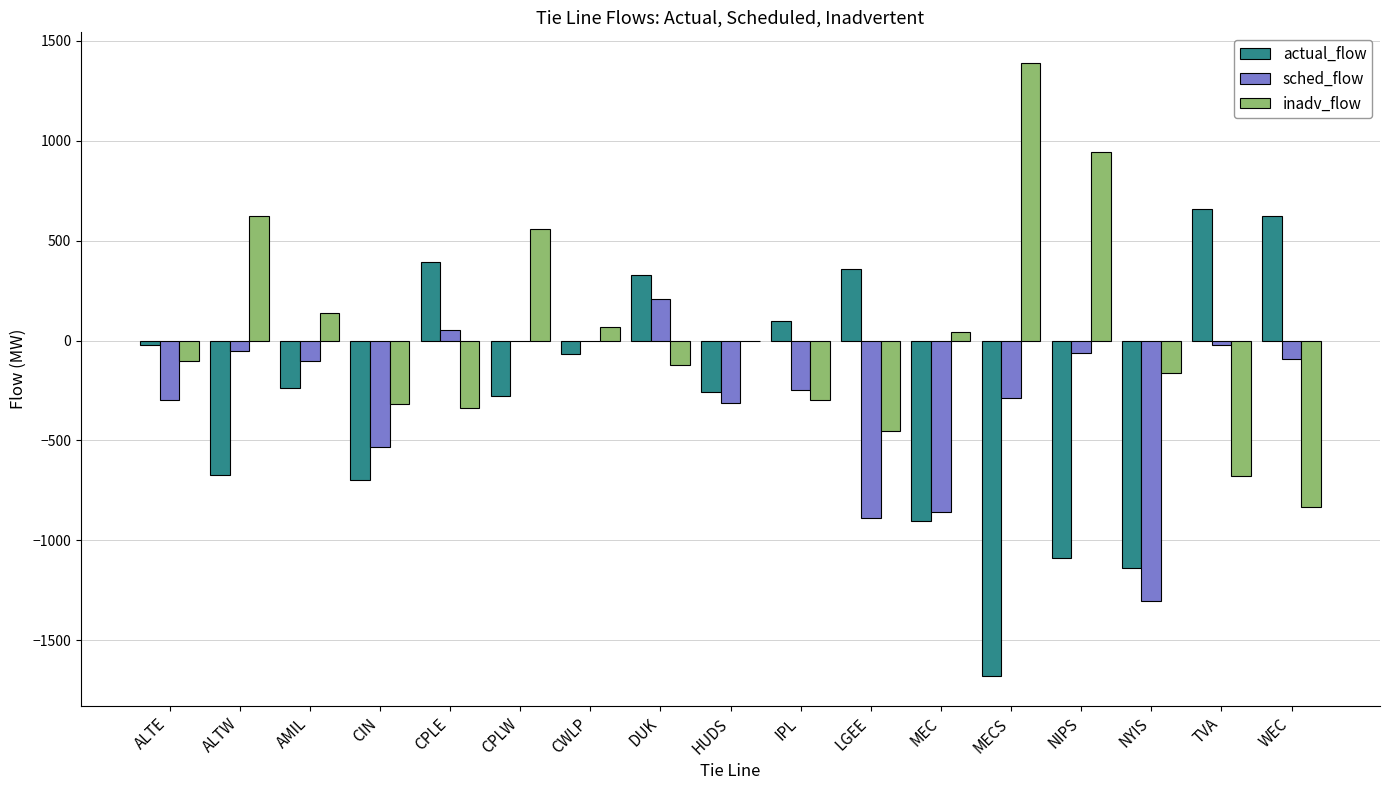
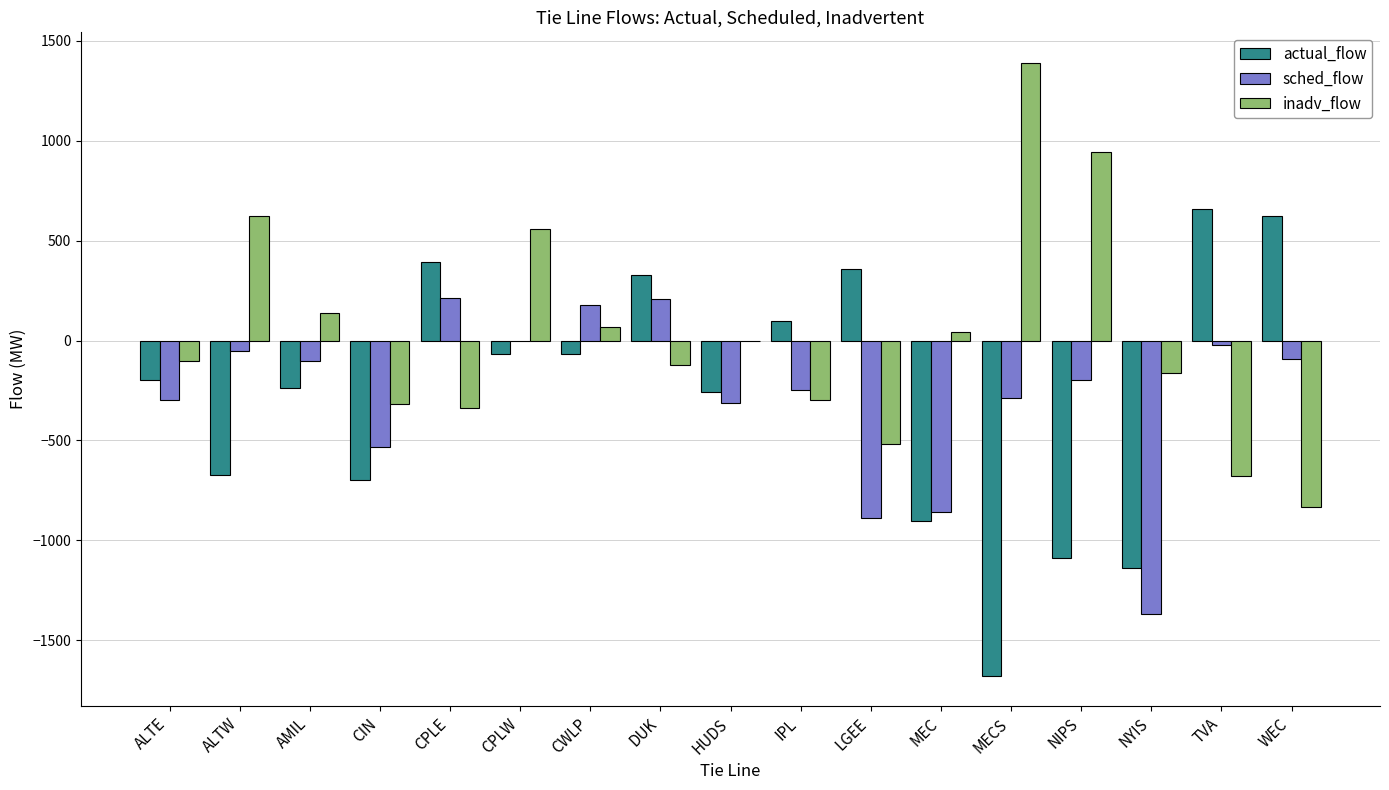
  {
    "actual_flow": {
-     "ALTE": -20,
+     "ALTE": -200,
      "ALTW": -670,
      "AMIL": -240,
      "CIN": -700,
      "CPLE": 390,
-     "CPLW": -280,
+     "CPLW": -70,
      "CWLP": -70,
      "DUK": 330,
      "HUDS": -260,
      "IPL": 100,
      "LGEE": 360,
      "MEC": -900,
      "MECS": -1680,
      "NIPS": -1090,
      "NYIS": -1140,
      "TVA": 660,
      "WEC": 620
    },
    "sched_flow": {
      "ALTE": -300,
      "ALTW": -50,
      "AMIL": -100,
      "CIN": -530,
-     "CPLE": 50,
+     "CPLE": 210,
      "CPLW": 0,
-     "CWLP": 0,
+     "CWLP": 180,
      "DUK": 210,
      "HUDS": -310,
      "IPL": -250,
      "LGEE": -890,
      "MEC": -860,
      "MECS": -290,
-     "NIPS": -60,
-     "NYIS": -1300,
+     "NIPS": -200,
+     "NYIS": -1370,
      "TVA": -20,
      "WEC": -90
    },
    "inadv_flow": {
      "ALTE": -100,
      "ALTW": 620,
      "AMIL": 140,
      "CIN": -320,
      "CPLE": -340,
      "CPLW": 560,
      "CWLP": 70,
      "DUK": -120,
      "HUDS": 0,
      "IPL": -300,
-     "LGEE": -450,
+     "LGEE": -520,
      "MEC": 40,
      "MECS": 1390,
      "NIPS": 940,
      "NYIS": -160,
      "TVA": -680,
      "WEC": -830
    }
  }
